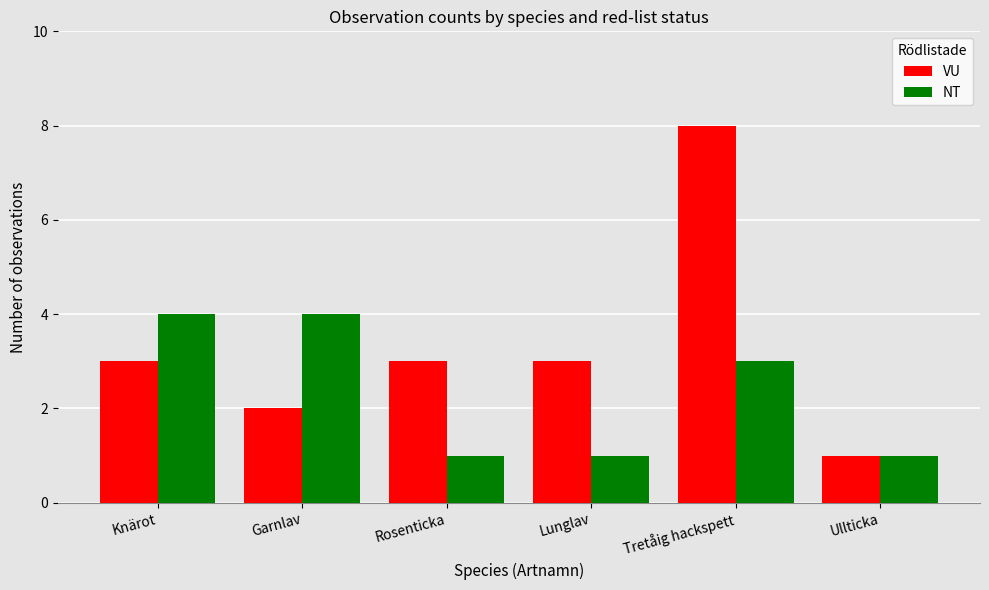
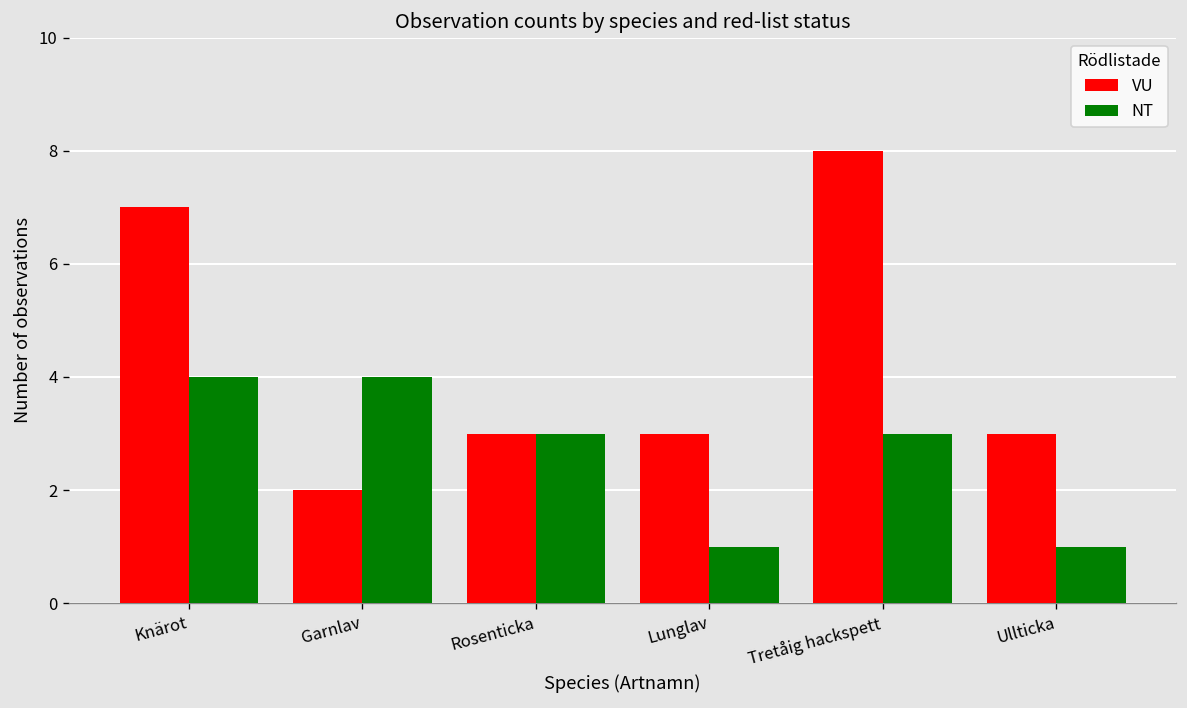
  {
    "VU": {
-     "Knärot": 3,
+     "Knärot": 7,
      "Garnlav": 2,
      "Rosenticka": 3,
      "Lunglav": 3,
      "Tretåig hackspett": 8,
-     "Ullticka": 1
+     "Ullticka": 3
    },
    "NT": {
      "Knärot": 4,
      "Garnlav": 4,
-     "Rosenticka": 1,
+     "Rosenticka": 3,
      "Lunglav": 1,
      "Tretåig hackspett": 3,
      "Ullticka": 1
    }
  }
